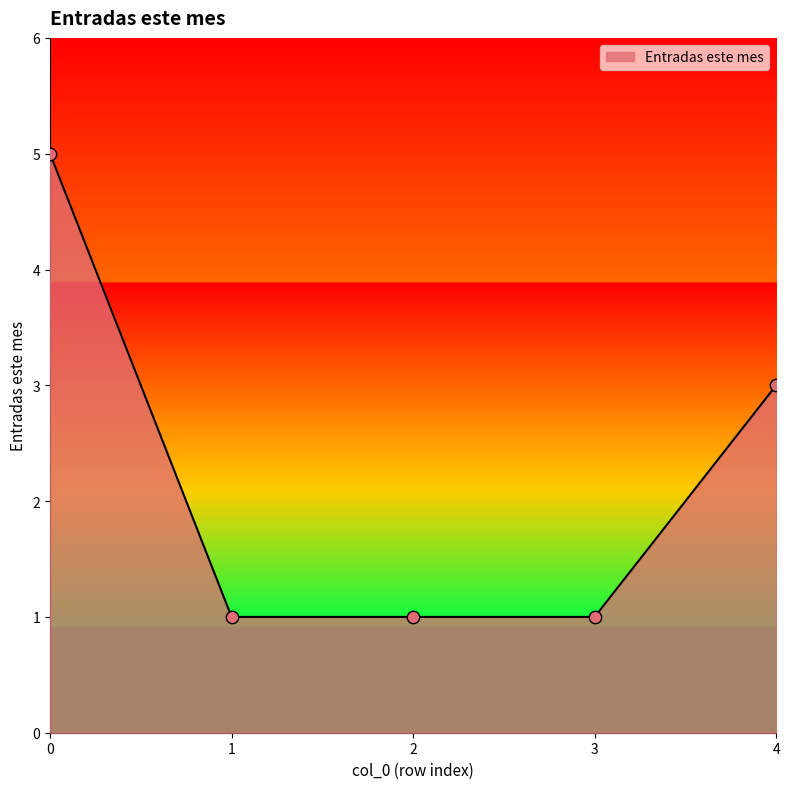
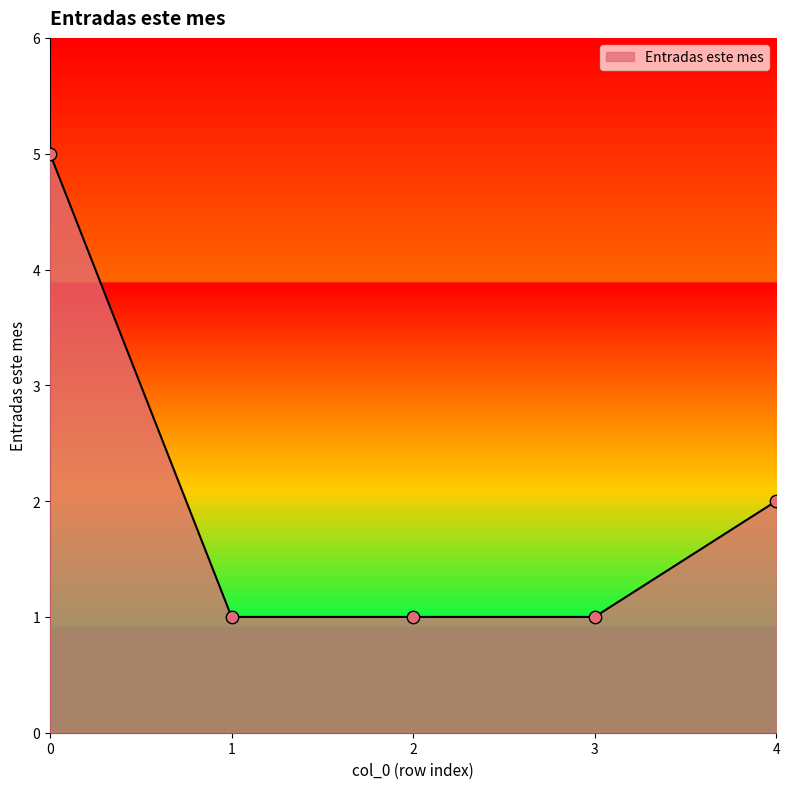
  {
    "0": 5,
    "1": 1,
    "2": 1,
    "3": 1,
-   "4": 3
+   "4": 2
  }
